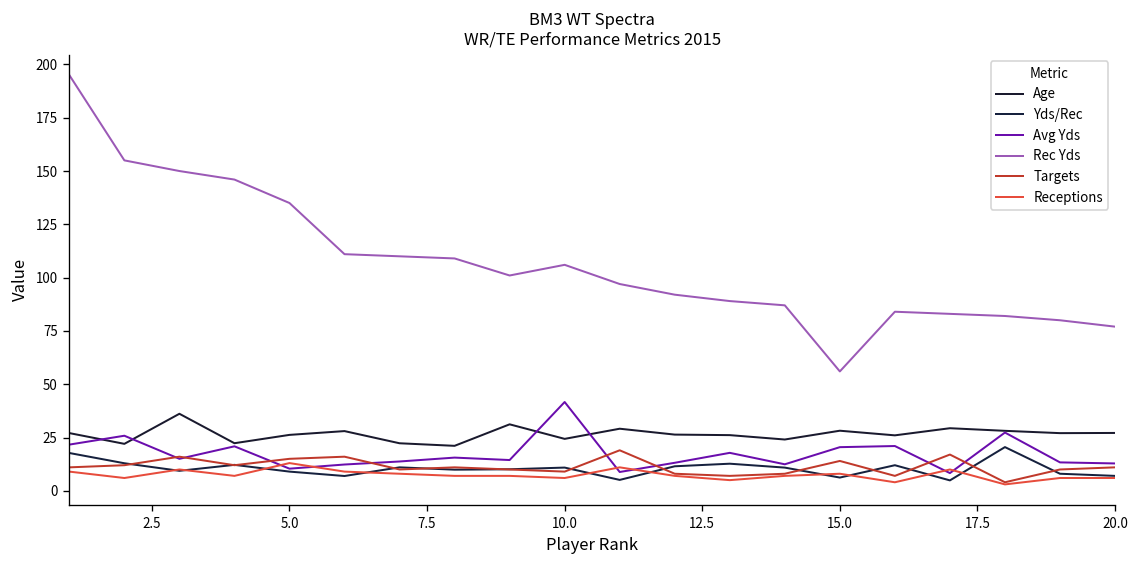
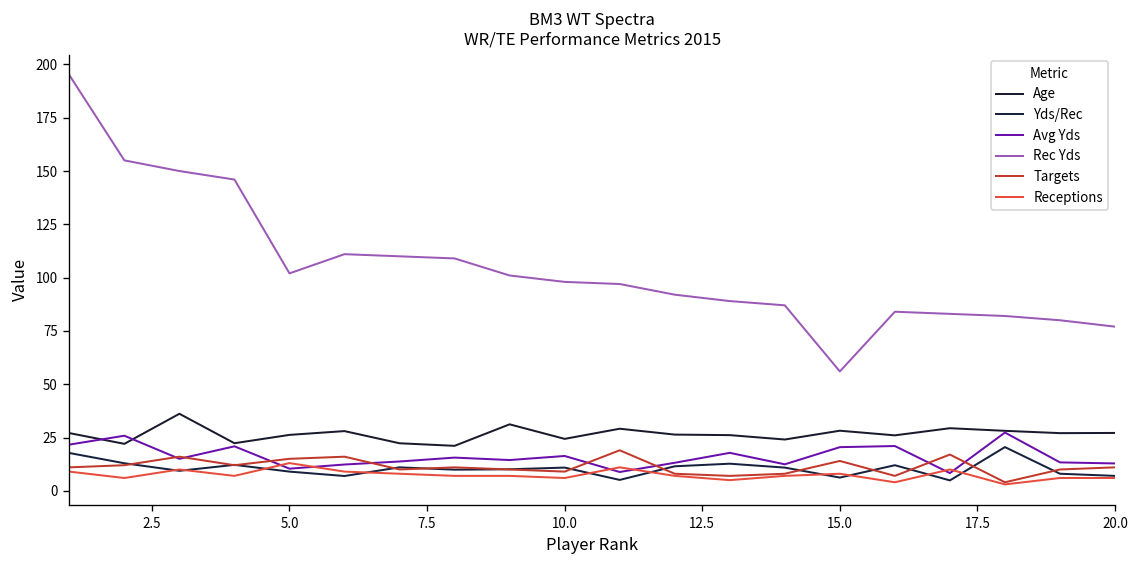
  {
    "Avg Yds": {
-     "10.0": 42,
+     "10.0": 16,
      "15.0": 20,
      "20.0": 13
    },
    "Rec Yds": {
-     "5.0": 135,
-     "10.0": 106,
+     "5.0": 102,
+     "10.0": 98,
      "15.0": 56,
      "20.0": 77
    }
  }
